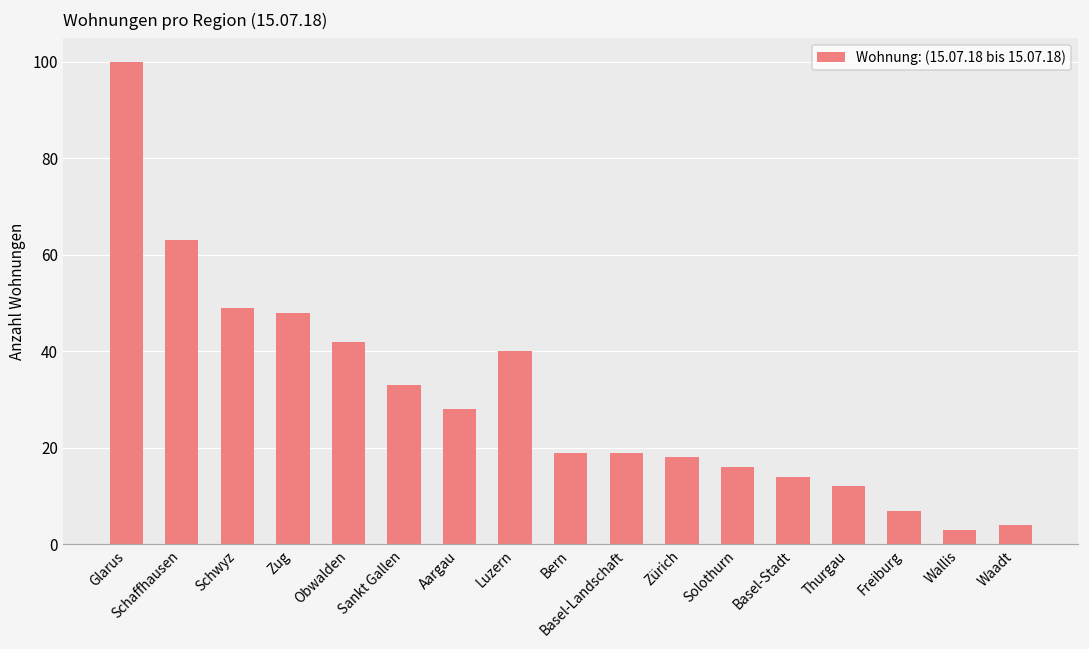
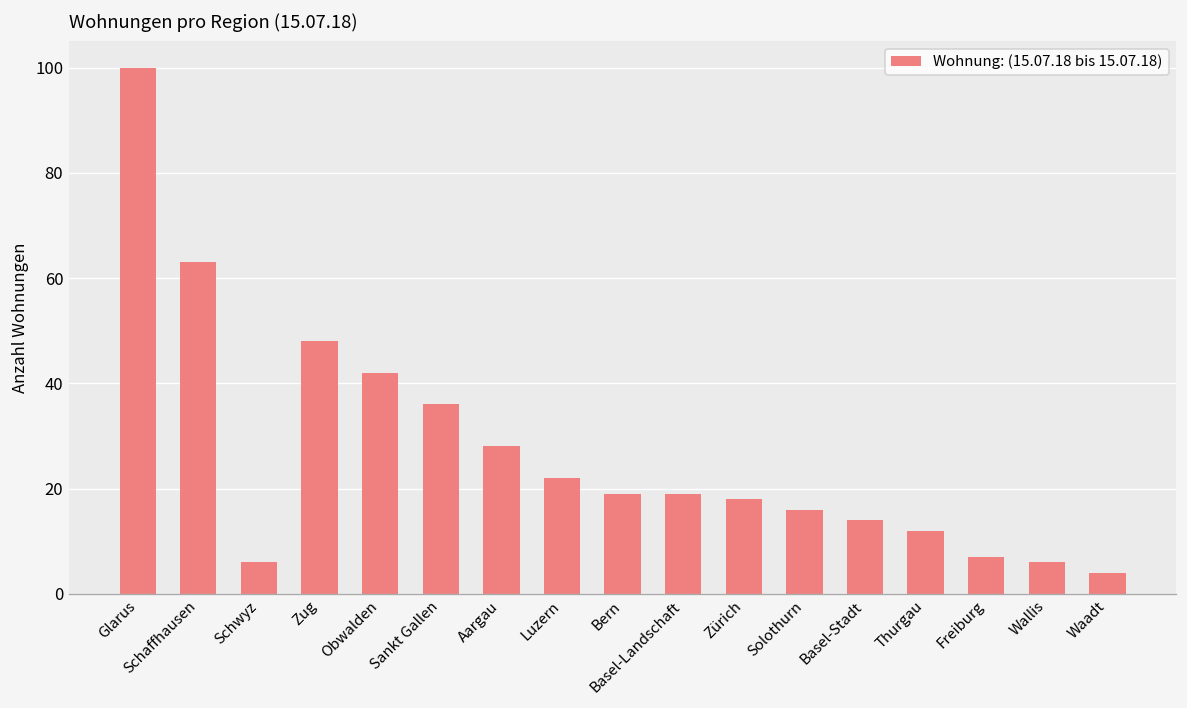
  {
    "Glarus": 100,
    "Schaffhausen": 63,
-   "Schwyz": 49,
+   "Schwyz": 6,
    "Zug": 48,
    "Obwalden": 42,
-   "Sankt Gallen": 33,
+   "Sankt Gallen": 36,
    "Aargau": 28,
-   "Luzern": 40,
+   "Luzern": 22,
    "Bern": 19,
    "Basel-Landschaft": 19,
    "Zürich": 18,
    "Solothurn": 16,
    "Basel-Stadt": 14,
    "Thurgau": 12,
    "Freiburg": 7,
-   "Wallis": 3,
+   "Wallis": 6,
    "Waadt": 4
  }
